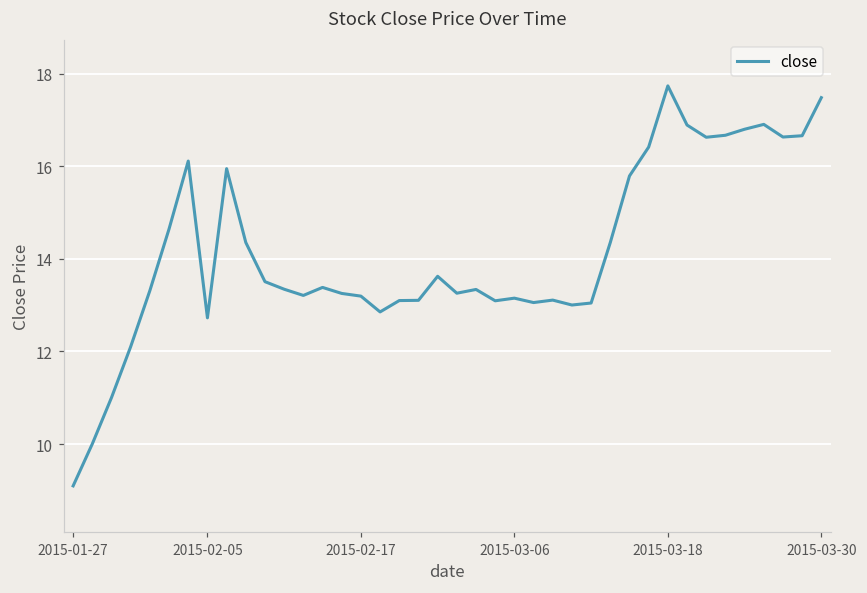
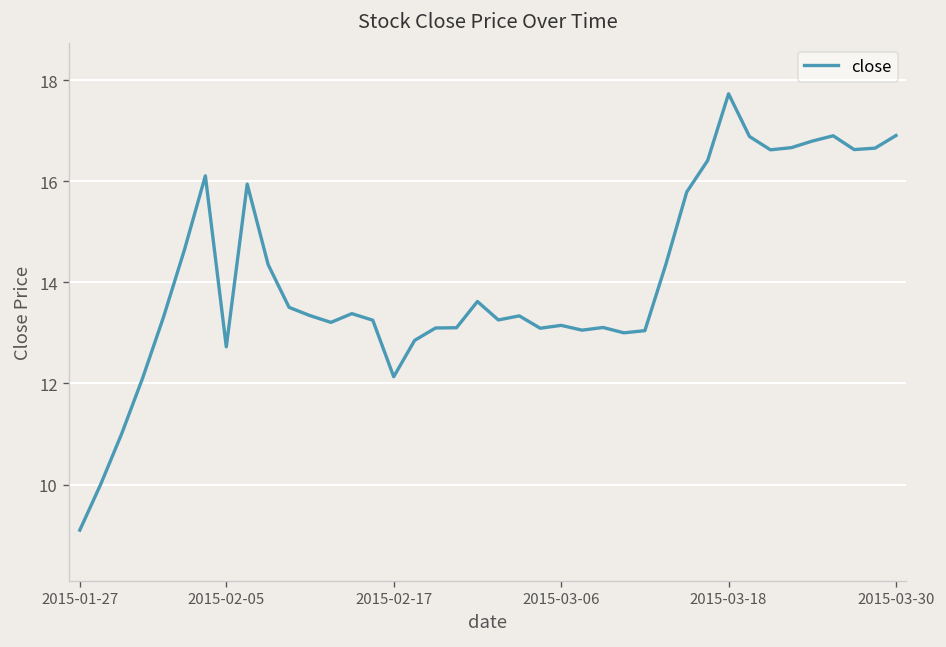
  {
    "2015-01-27": 9.1,
    "2015-02-05": 12.7,
-   "2015-02-17": 13.2,
+   "2015-02-17": 12.1,
    "2015-03-06": 13.2,
    "2015-03-18": 17.7,
-   "2015-03-30": 17.5
+   "2015-03-30": 16.9
  }
